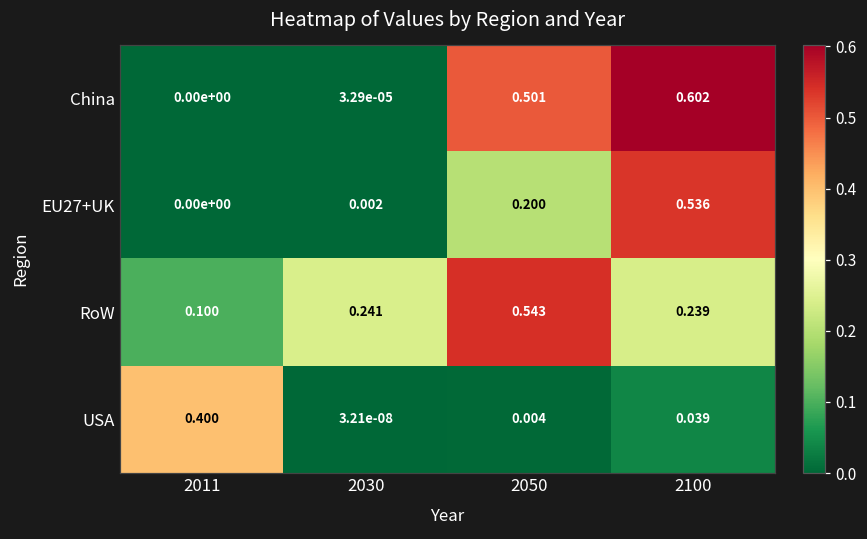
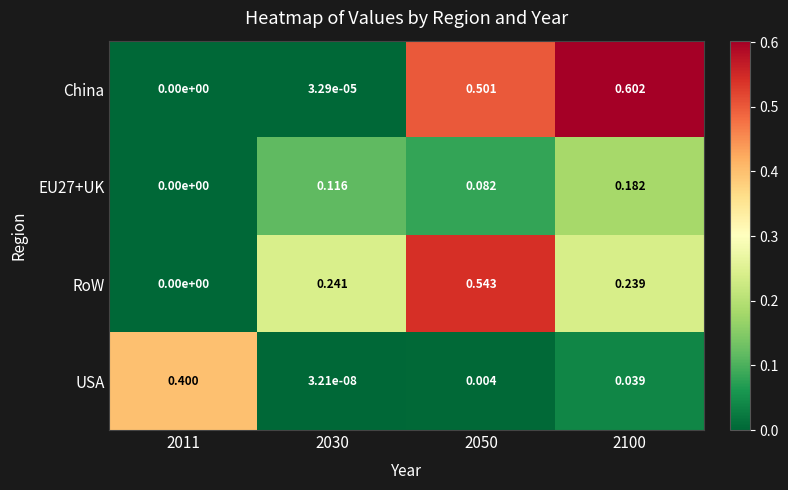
  {
    "China": {
      "2011": "0.00e+00",
      "2030": "3.29e-05",
      "2050": "0.501",
      "2100": "0.602"
    },
    "EU27+UK": {
      "2011": "0.00e+00",
-     "2030": "0.002",
-     "2050": "0.200",
-     "2100": "0.536"
+     "2030": "0.116",
+     "2050": "0.082",
+     "2100": "0.182"
    },
    "RoW": {
-     "2011": "0.100",
+     "2011": "0.00e+00",
      "2030": "0.241",
      "2050": "0.543",
      "2100": "0.239"
    },
    "USA": {
      "2011": "0.400",
      "2030": "3.21e-08",
      "2050": "0.004",
      "2100": "0.039"
    }
  }
